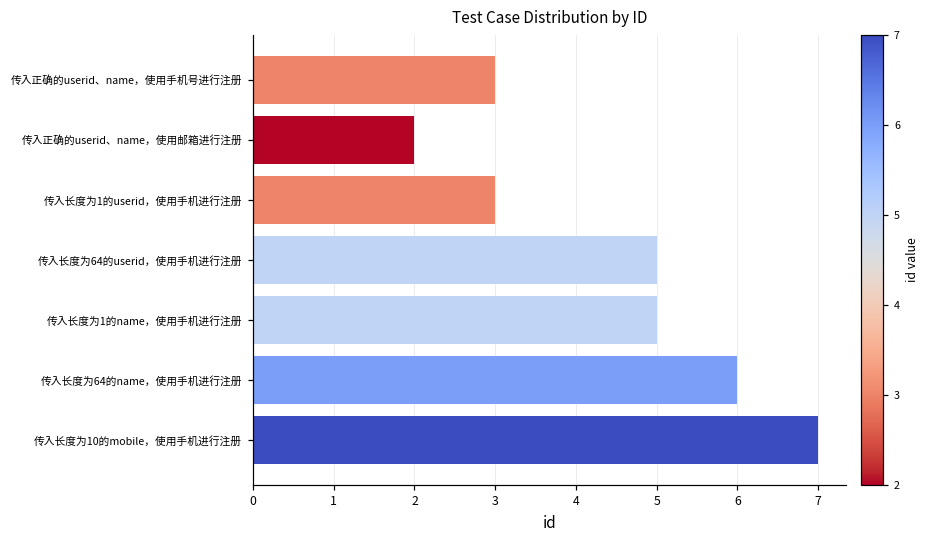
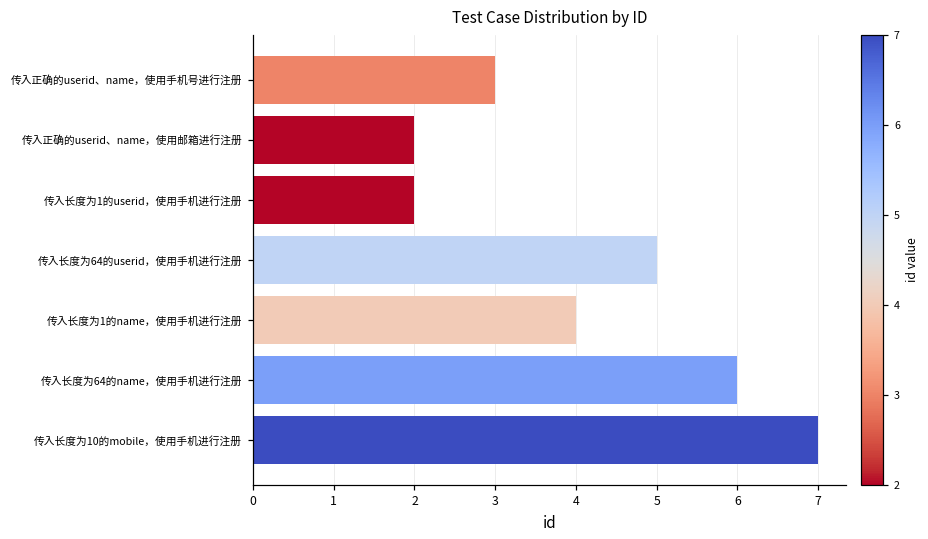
  {
    "传入正确的userid、name，使用手机号进行注册": 3,
    "传入正确的userid、name，使用邮箱进行注册": 2,
-   "传入长度为1的userid，使用手机进行注册": 3,
+   "传入长度为1的userid，使用手机进行注册": 2,
    "传入长度为64的userid，使用手机进行注册": 5,
-   "传入长度为1的name，使用手机进行注册": 5,
+   "传入长度为1的name，使用手机进行注册": 4,
    "传入长度为64的name，使用手机进行注册": 6,
    "传入长度为10的mobile，使用手机进行注册": 7
  }
